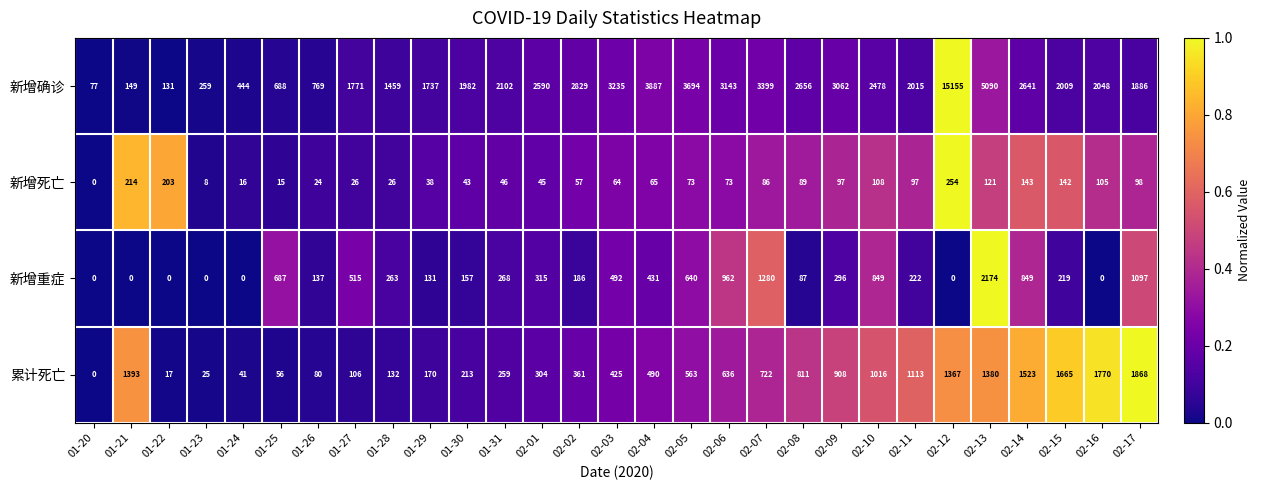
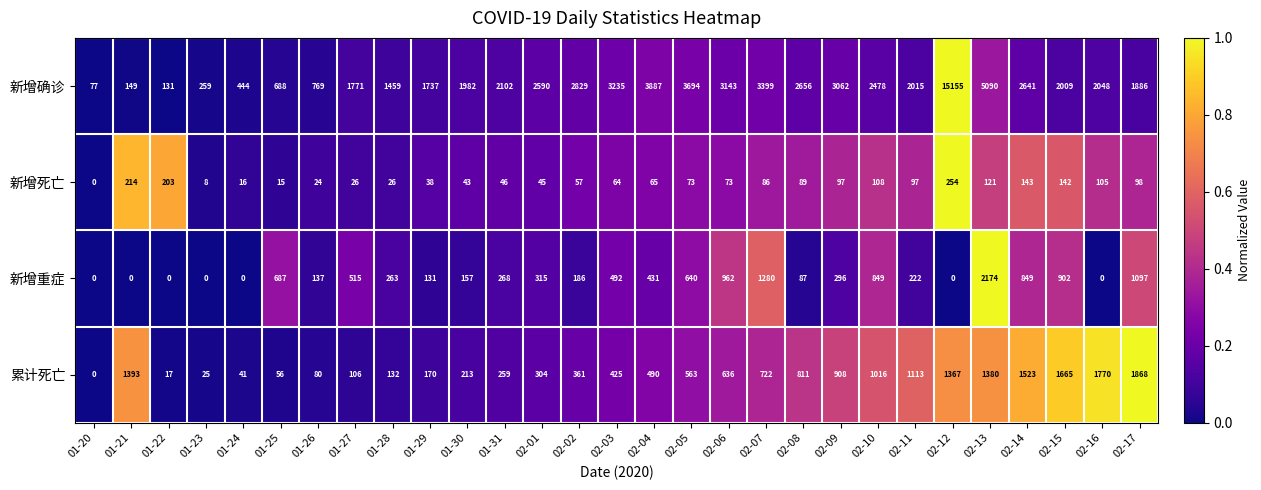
  {
    "新增确诊": {
      "01-20": 77,
      "01-21": 149,
      "01-22": 131,
      "01-23": 259,
      "01-24": 444,
      "01-25": 688,
      "01-26": 769,
      "01-27": 1771,
      "01-28": 1459,
      "01-29": 1737,
      "01-30": 1982,
      "01-31": 2102,
      "02-01": 2590,
      "02-02": 2829,
      "02-03": 3235,
      "02-04": 3887,
      "02-05": 3694,
      "02-06": 3143,
      "02-07": 3399,
      "02-08": 2656,
      "02-09": 3062,
      "02-10": 2478,
      "02-11": 2015,
      "02-12": 15155,
      "02-13": 5090,
      "02-14": 2641,
      "02-15": 2009,
      "02-16": 2048,
      "02-17": 1886
    },
    "新增死亡": {
      "01-20": 0,
      "01-21": 214,
      "01-22": 203,
      "01-23": 8,
      "01-24": 16,
      "01-25": 15,
      "01-26": 24,
      "01-27": 26,
      "01-28": 26,
      "01-29": 38,
      "01-30": 43,
      "01-31": 46,
      "02-01": 45,
      "02-02": 57,
      "02-03": 64,
      "02-04": 65,
      "02-05": 73,
      "02-06": 73,
      "02-07": 86,
      "02-08": 89,
      "02-09": 97,
      "02-10": 108,
      "02-11": 97,
      "02-12": 254,
      "02-13": 121,
      "02-14": 143,
      "02-15": 142,
      "02-16": 105,
      "02-17": 98
    },
    "新增重症": {
      "01-20": 0,
      "01-21": 0,
      "01-22": 0,
      "01-23": 0,
      "01-24": 0,
      "01-25": 687,
      "01-26": 137,
      "01-27": 515,
      "01-28": 263,
      "01-29": 131,
      "01-30": 157,
      "01-31": 268,
      "02-01": 315,
      "02-02": 186,
      "02-03": 492,
      "02-04": 431,
      "02-05": 640,
      "02-06": 962,
      "02-07": 1280,
      "02-08": 87,
      "02-09": 296,
      "02-10": 849,
      "02-11": 222,
      "02-12": 0,
      "02-13": 2174,
      "02-14": 849,
-     "02-15": 219,
+     "02-15": 902,
      "02-16": 0,
      "02-17": 1097
    },
    "累计死亡": {
      "01-20": 0,
      "01-21": 1393,
      "01-22": 17,
      "01-23": 25,
      "01-24": 41,
      "01-25": 56,
      "01-26": 80,
      "01-27": 106,
      "01-28": 132,
      "01-29": 170,
      "01-30": 213,
      "01-31": 259,
      "02-01": 304,
      "02-02": 361,
      "02-03": 425,
      "02-04": 490,
      "02-05": 563,
      "02-06": 636,
      "02-07": 722,
      "02-08": 811,
      "02-09": 908,
      "02-10": 1016,
      "02-11": 1113,
      "02-12": 1367,
      "02-13": 1380,
      "02-14": 1523,
      "02-15": 1665,
      "02-16": 1770,
      "02-17": 1868
    }
  }
